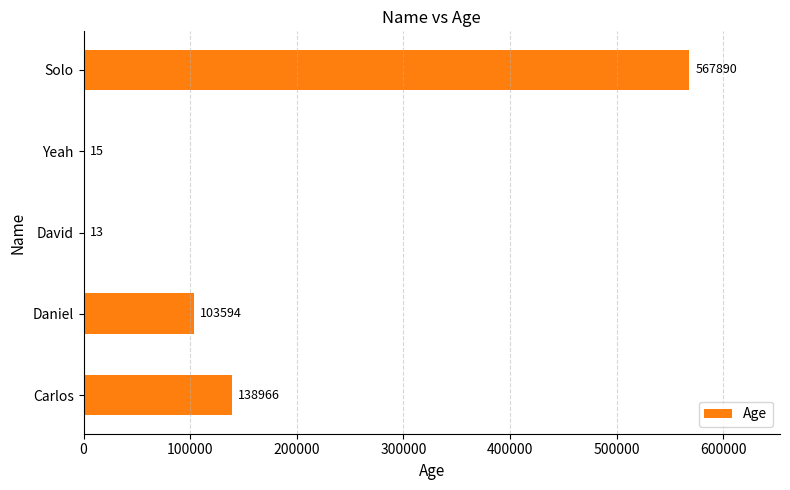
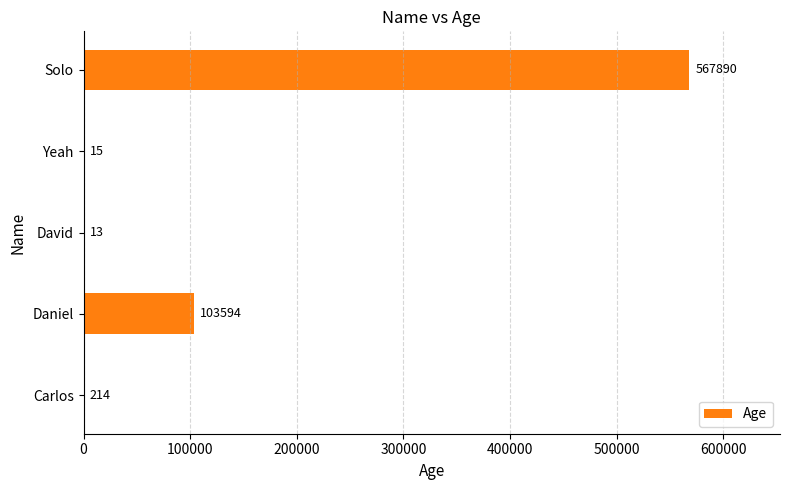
  {
    "Solo": 567890,
    "Yeah": 15,
    "David": 13,
    "Daniel": 103594,
-   "Carlos": 138966
+   "Carlos": 214
  }
